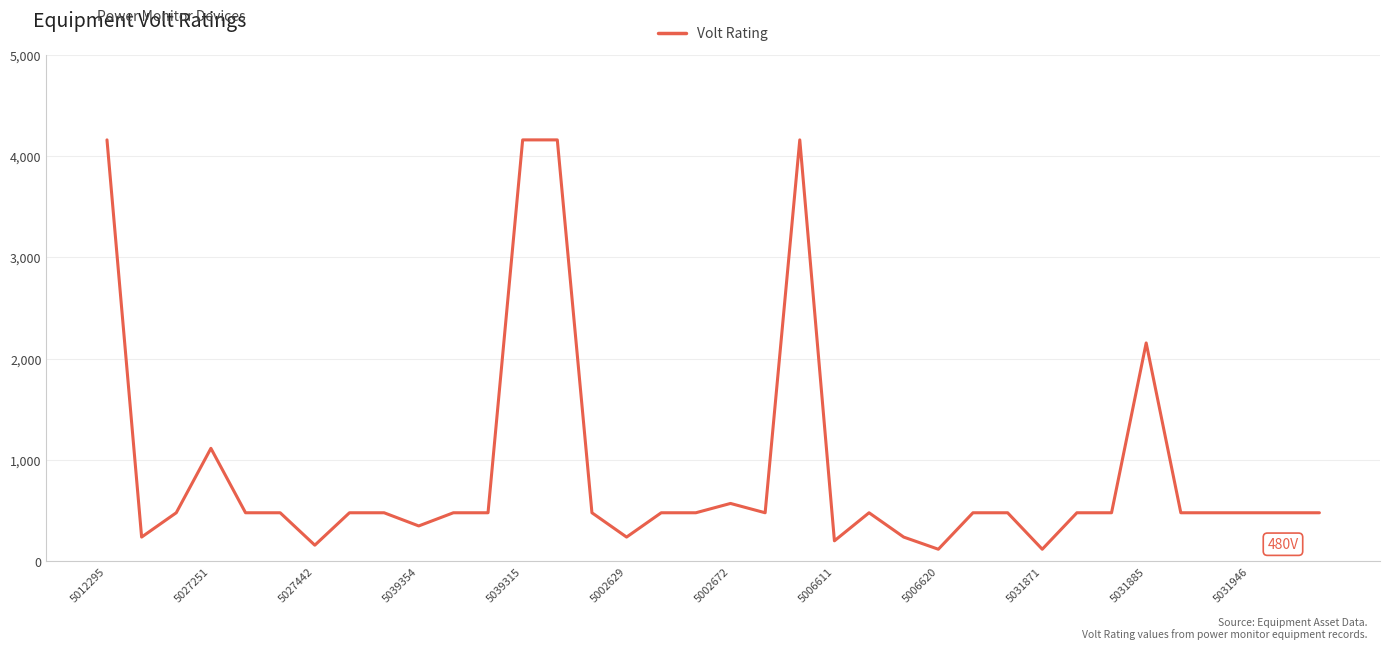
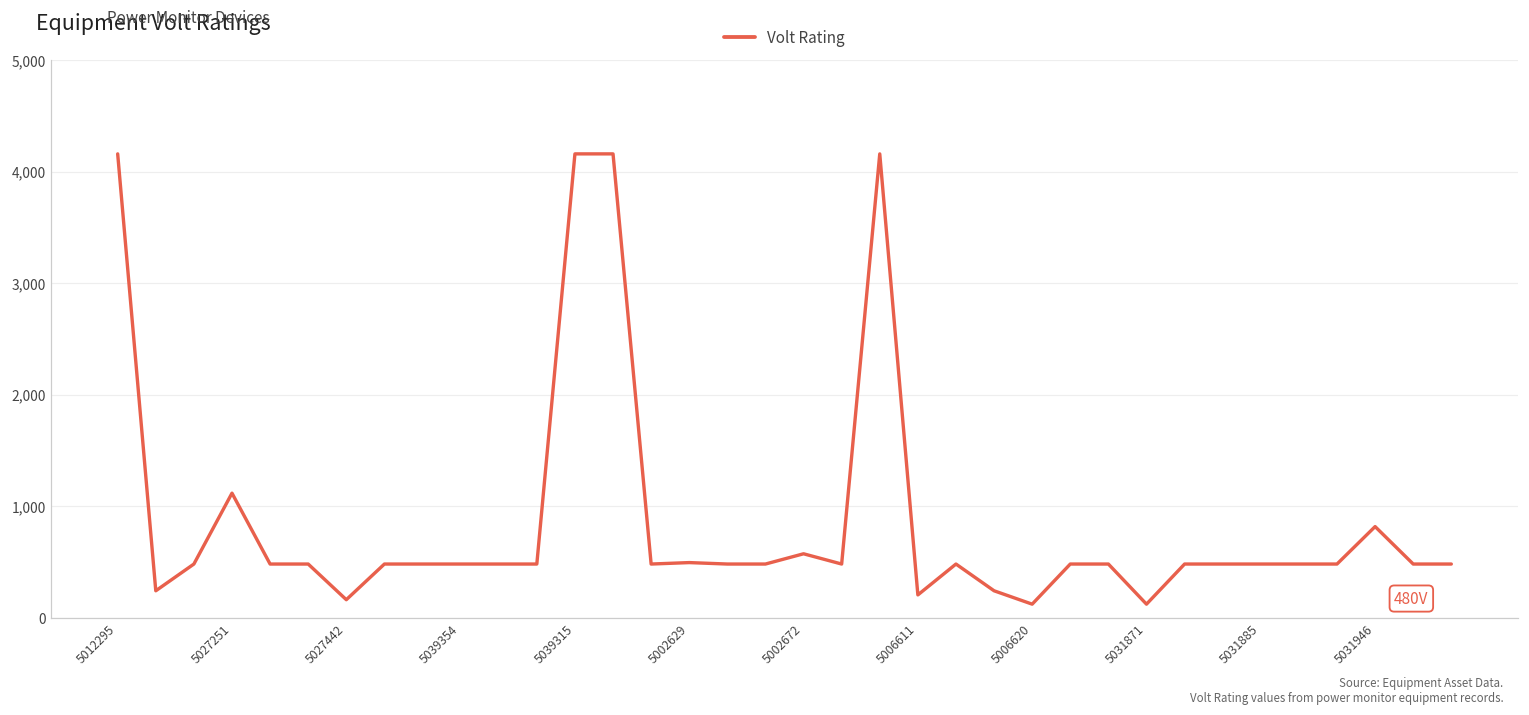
  {
    "5012295": "4,160",
    "5027251": "1,120",
    "5027442": "160",
-   "5039354": "350",
+   "5039354": "480",
    "5039315": "4,160",
-   "5002629": "240",
+   "5002629": "490",
    "5002672": "570",
    "5006611": "200",
    "5006620": "120",
    "5031871": "120",
-   "5031885": "2,160",
-   "5031946": "480"
+   "5031885": "480",
+   "5031946": "820"
  }
